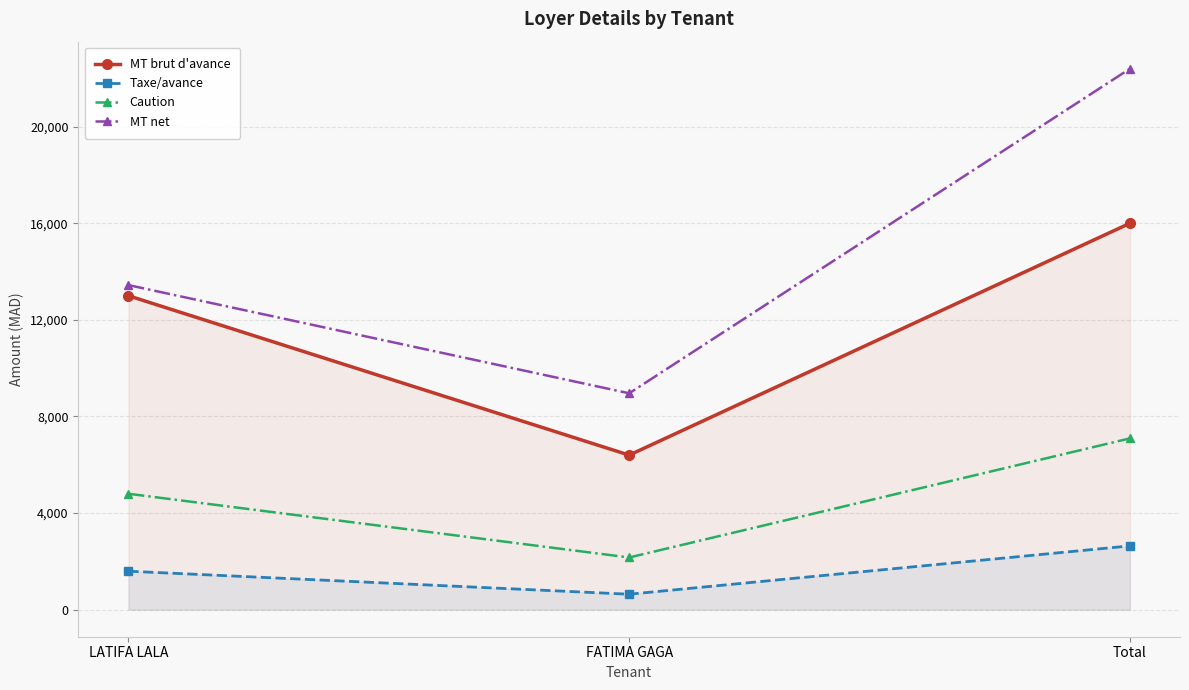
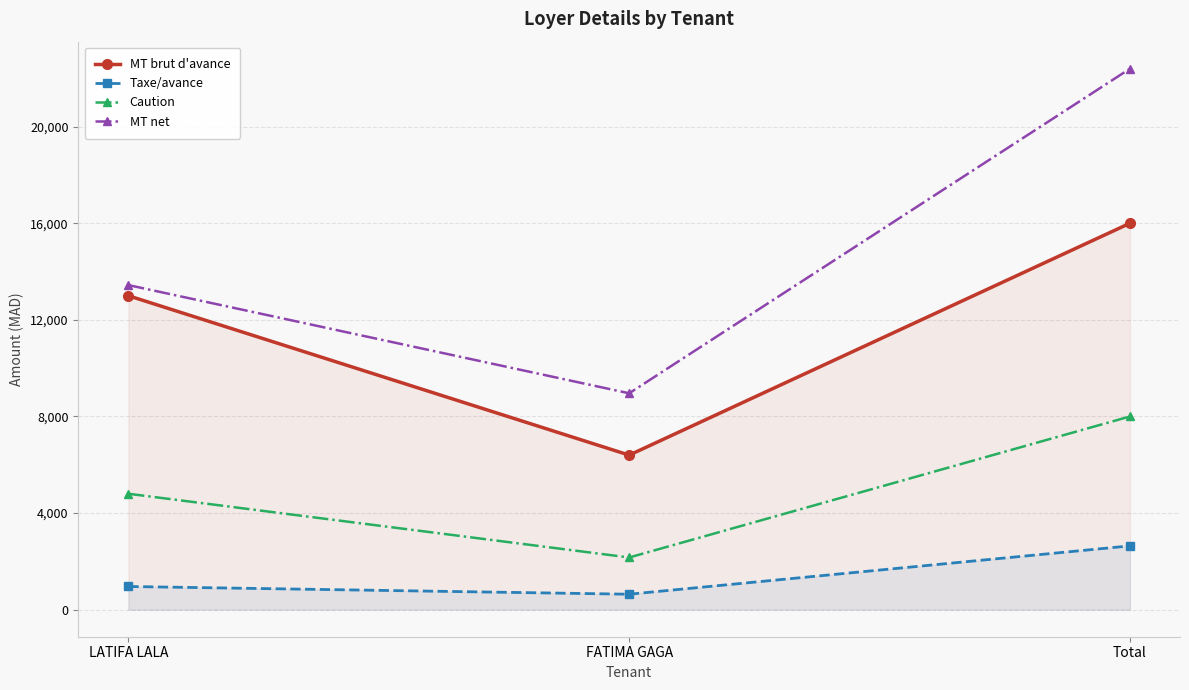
  {
    "MT brut d'avance": {
      "LATIFA LALA": "13,000",
      "FATIMA GAGA": "6,400",
      "Total": "16,000"
    },
    "Taxe/avance": {
-     "LATIFA LALA": "1,600",
+     "LATIFA LALA": "1,000",
      "FATIMA GAGA": "600",
      "Total": "2,600"
    },
    "Caution": {
      "LATIFA LALA": "4,800",
      "FATIMA GAGA": "2,200",
-     "Total": "7,100"
+     "Total": "8,000"
    },
    "MT net": {
      "LATIFA LALA": "13,400",
      "FATIMA GAGA": "9,000",
      "Total": "22,400"
    }
  }
